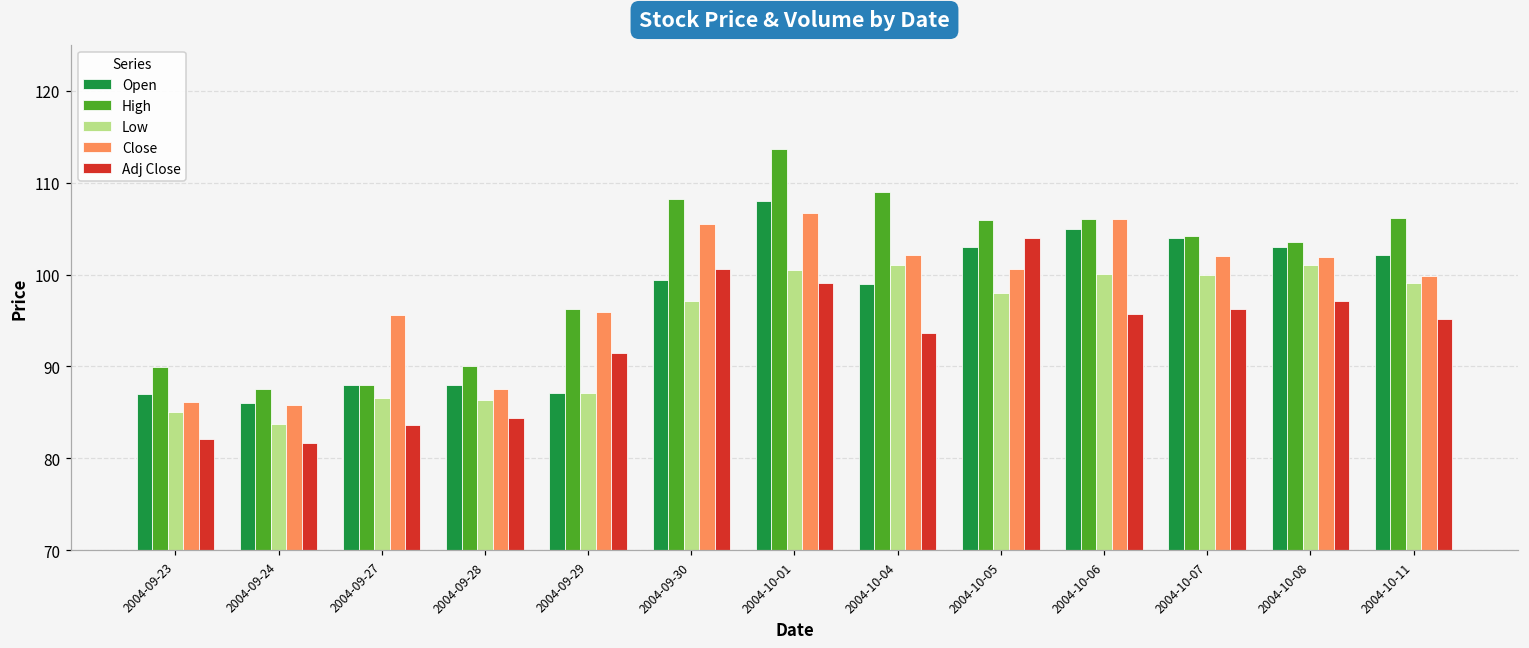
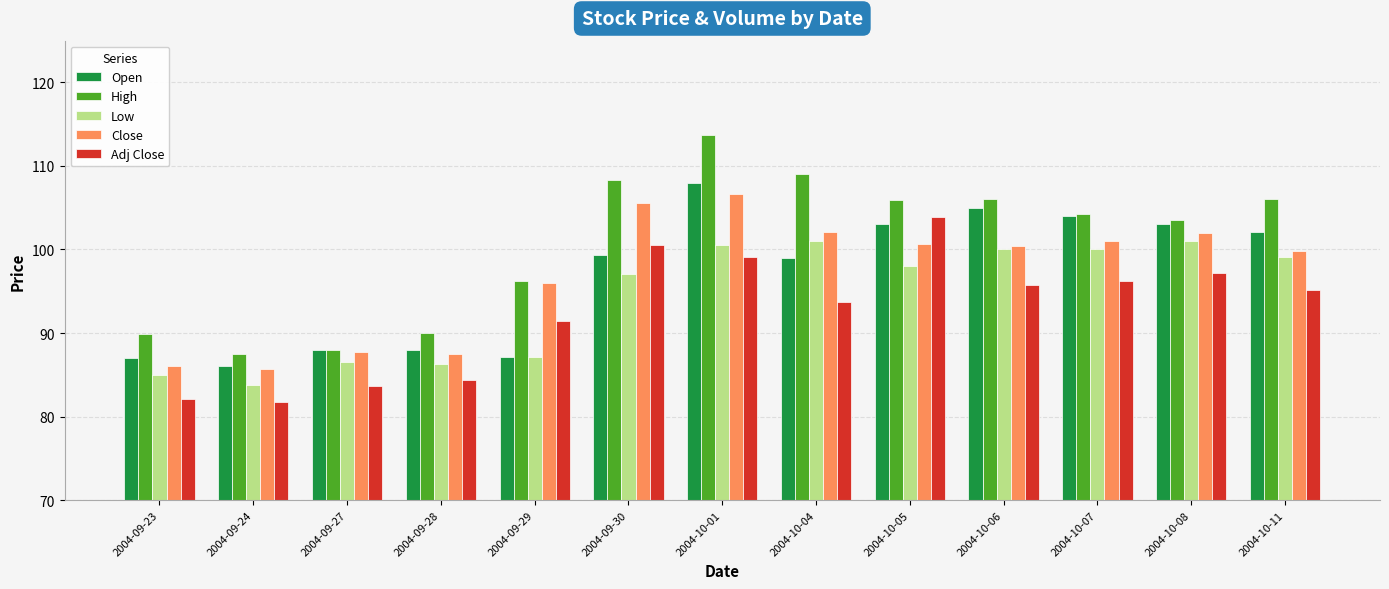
  {
    "Open": {
      "2004-09-23": 87,
      "2004-09-24": 86,
      "2004-09-27": 88,
      "2004-09-28": 88,
      "2004-09-29": 87,
      "2004-09-30": 99,
      "2004-10-01": 108,
      "2004-10-04": 99,
      "2004-10-05": 103,
      "2004-10-06": 105,
      "2004-10-07": 104,
      "2004-10-08": 103,
      "2004-10-11": 102
    },
    "High": {
      "2004-09-23": 90,
      "2004-09-24": 88,
      "2004-09-27": 88,
      "2004-09-28": 90,
      "2004-09-29": 96,
      "2004-09-30": 108,
      "2004-10-01": 114,
      "2004-10-04": 109,
      "2004-10-05": 106,
      "2004-10-06": 106,
      "2004-10-07": 104,
      "2004-10-08": 104,
      "2004-10-11": 106
    },
    "Low": {
      "2004-09-23": 85,
      "2004-09-24": 84,
      "2004-09-27": 87,
      "2004-09-28": 86,
      "2004-09-29": 87,
      "2004-09-30": 97,
      "2004-10-01": 101,
      "2004-10-04": 101,
      "2004-10-05": 98,
      "2004-10-06": 100,
      "2004-10-07": 100,
      "2004-10-08": 101,
      "2004-10-11": 99
    },
    "Close": {
      "2004-09-23": 86,
      "2004-09-24": 86,
-     "2004-09-27": 96,
+     "2004-09-27": 88,
      "2004-09-28": 88,
      "2004-09-29": 96,
      "2004-09-30": 106,
      "2004-10-01": 107,
      "2004-10-04": 102,
      "2004-10-05": 101,
-     "2004-10-06": 106,
-     "2004-10-07": 102,
+     "2004-10-06": 100,
+     "2004-10-07": 101,
      "2004-10-08": 102,
      "2004-10-11": 100
    },
    "Adj Close": {
      "2004-09-23": 82,
      "2004-09-24": 82,
      "2004-09-27": 84,
      "2004-09-28": 84,
      "2004-09-29": 91,
      "2004-09-30": 101,
      "2004-10-01": 99,
      "2004-10-04": 94,
      "2004-10-05": 104,
      "2004-10-06": 96,
      "2004-10-07": 96,
      "2004-10-08": 97,
      "2004-10-11": 95
    }
  }
